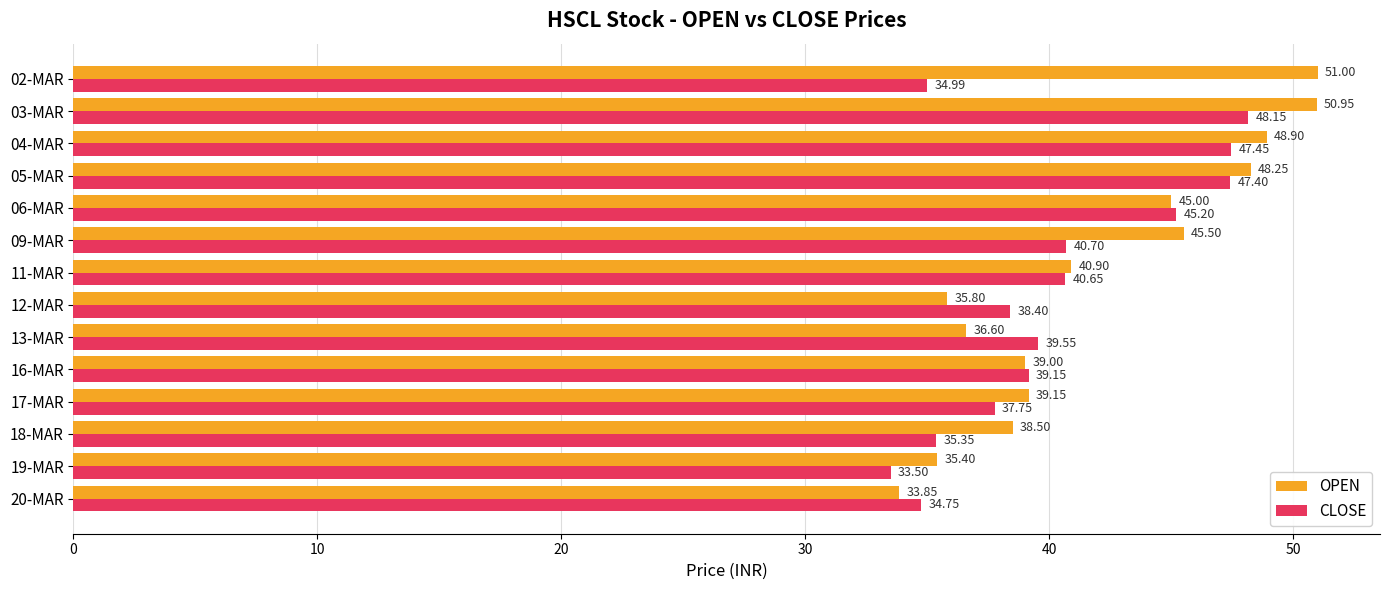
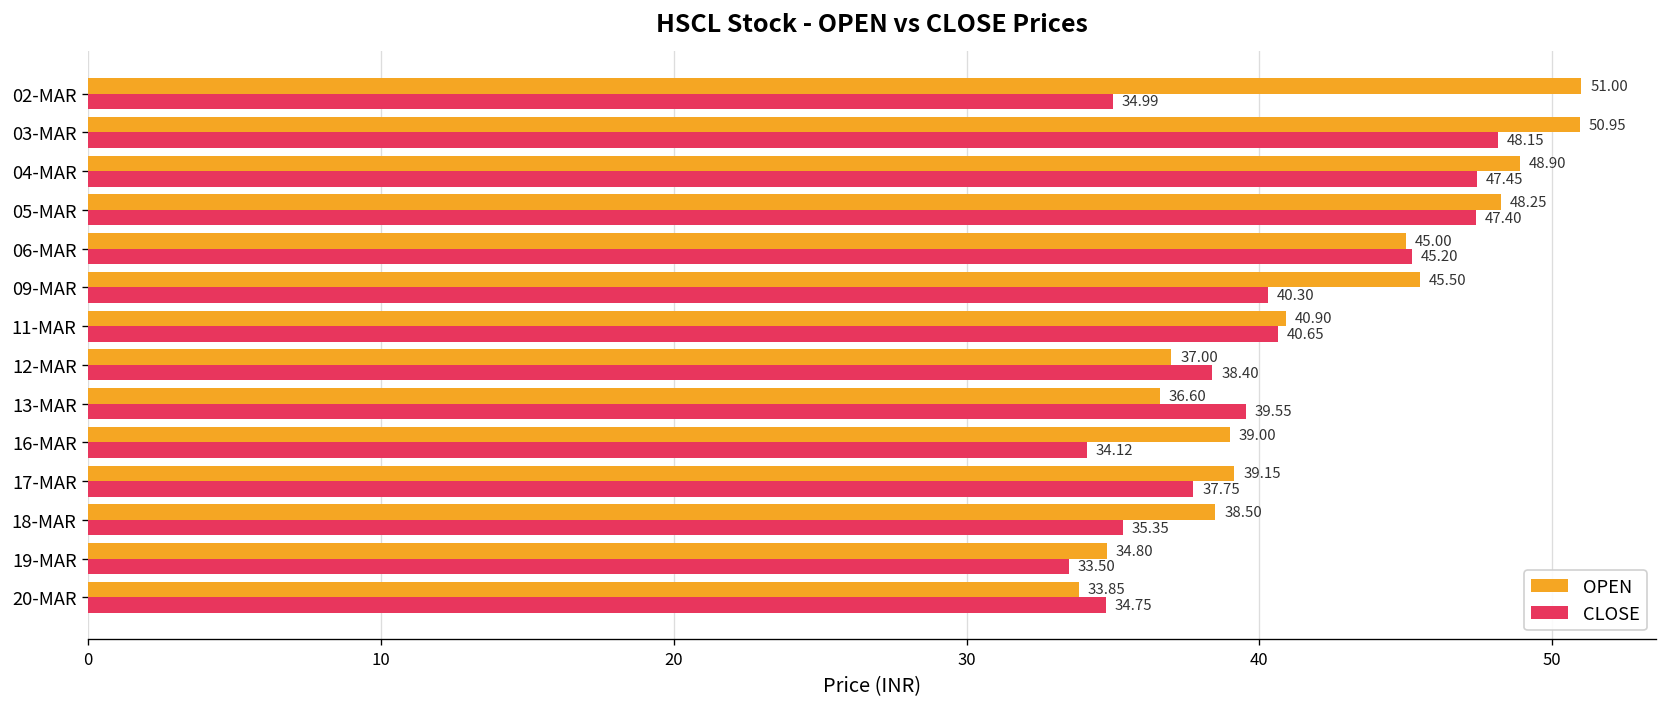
  {
    "OPEN": {
      "02-MAR": 51.00,
      "03-MAR": 50.95,
      "04-MAR": 48.90,
      "05-MAR": 48.25,
      "06-MAR": 45.00,
      "09-MAR": 45.50,
      "11-MAR": 40.90,
-     "12-MAR": 35.80,
+     "12-MAR": 37.00,
      "13-MAR": 36.60,
      "16-MAR": 39.00,
      "17-MAR": 39.15,
      "18-MAR": 38.50,
-     "19-MAR": 35.40,
+     "19-MAR": 34.80,
      "20-MAR": 33.85
    },
    "CLOSE": {
      "02-MAR": 34.99,
      "03-MAR": 48.15,
      "04-MAR": 47.45,
      "05-MAR": 47.40,
      "06-MAR": 45.20,
-     "09-MAR": 40.70,
+     "09-MAR": 40.30,
      "11-MAR": 40.65,
      "12-MAR": 38.40,
      "13-MAR": 39.55,
-     "16-MAR": 39.15,
+     "16-MAR": 34.12,
      "17-MAR": 37.75,
      "18-MAR": 35.35,
      "19-MAR": 33.50,
      "20-MAR": 34.75
    }
  }
